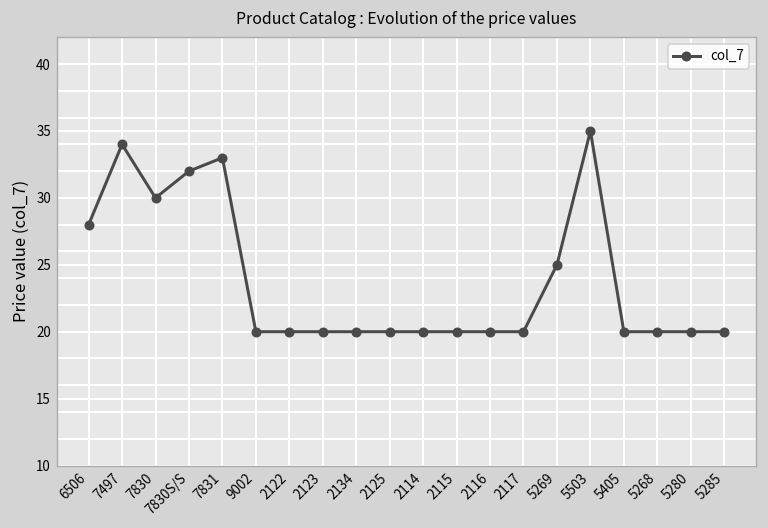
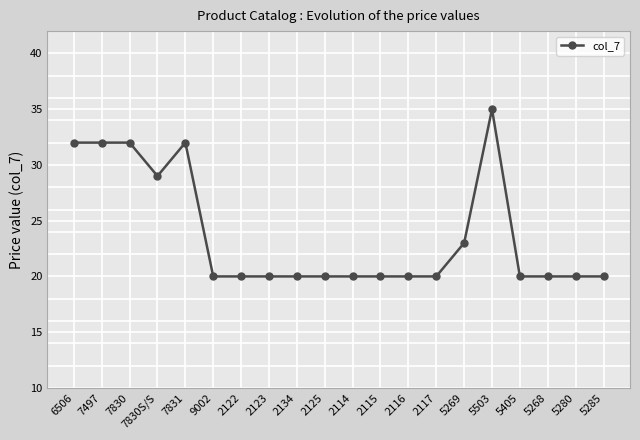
  {
-   "6506": 28,
-   "7497": 34,
-   "7830": 30,
-   "7830S/S": 32,
-   "7831": 33,
+   "6506": 32,
+   "7497": 32,
+   "7830": 32,
+   "7830S/S": 29,
+   "7831": 32,
    "9002": 20,
    "2122": 20,
    "2123": 20,
    "2134": 20,
    "2125": 20,
    "2114": 20,
    "2115": 20,
    "2116": 20,
    "2117": 20,
-   "5269": 25,
+   "5269": 23,
    "5503": 35,
    "5405": 20,
    "5268": 20,
    "5280": 20,
    "5285": 20
  }
